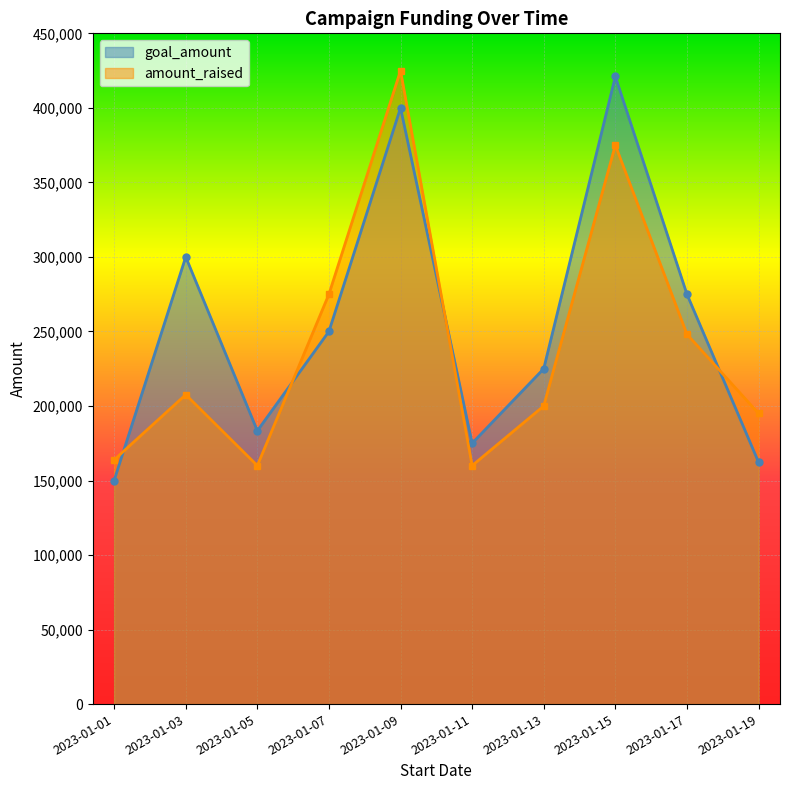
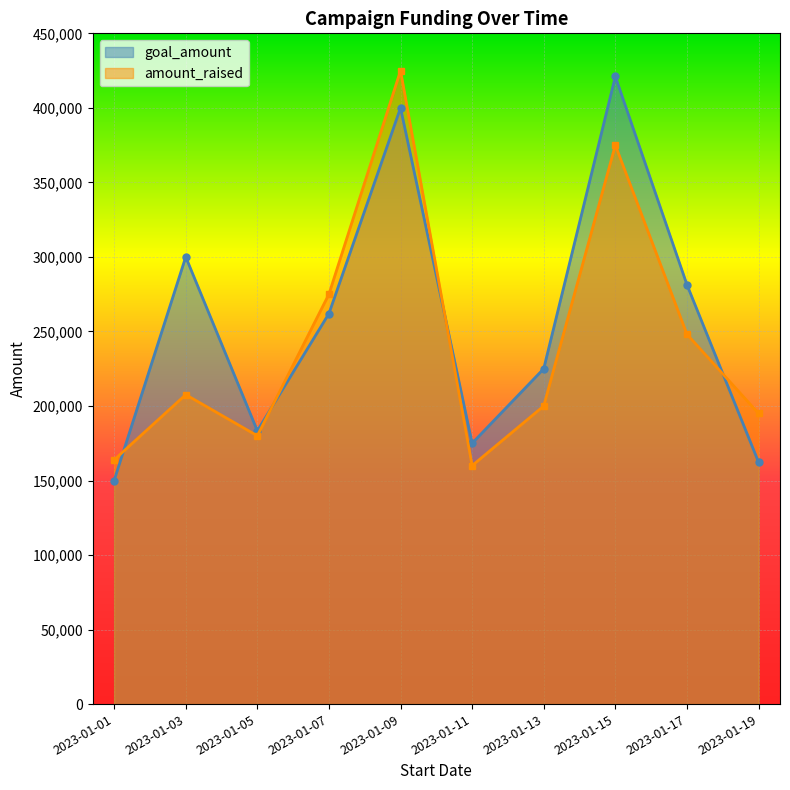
  {
    "goal_amount": {
      "2023-01-01": "150,000",
      "2023-01-03": "300,000",
      "2023-01-05": "183,000",
-     "2023-01-07": "250,000",
+     "2023-01-07": "262,000",
      "2023-01-09": "400,000",
      "2023-01-11": "175,000",
      "2023-01-13": "225,000",
      "2023-01-15": "421,000",
-     "2023-01-17": "275,000",
+     "2023-01-17": "281,000",
      "2023-01-19": "162,000"
    },
    "amount_raised": {
      "2023-01-01": "164,000",
      "2023-01-03": "208,000",
-     "2023-01-05": "160,000",
+     "2023-01-05": "180,000",
      "2023-01-07": "275,000",
      "2023-01-09": "425,000",
      "2023-01-11": "160,000",
      "2023-01-13": "200,000",
      "2023-01-15": "375,000",
      "2023-01-17": "248,000",
      "2023-01-19": "195,000"
    }
  }
